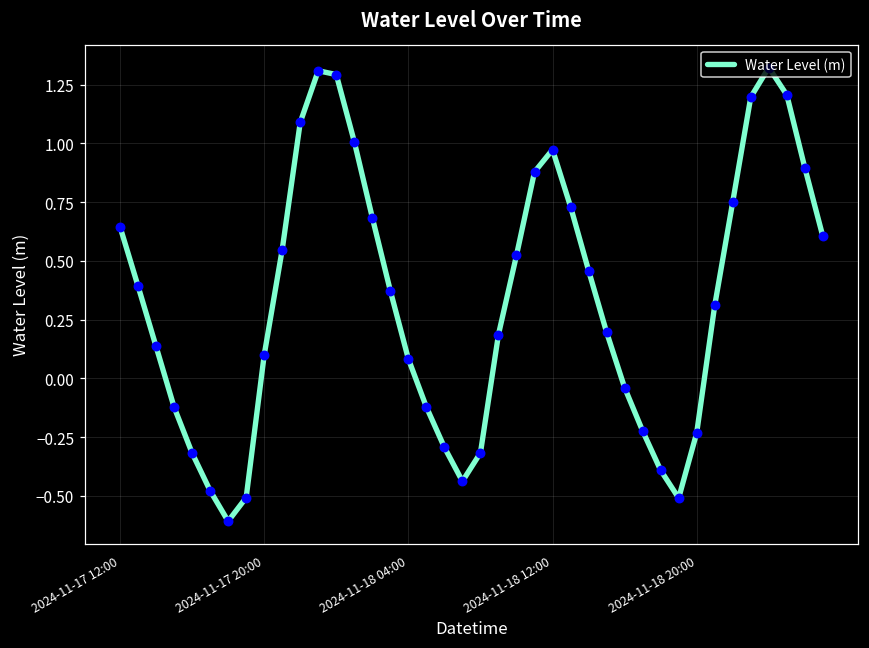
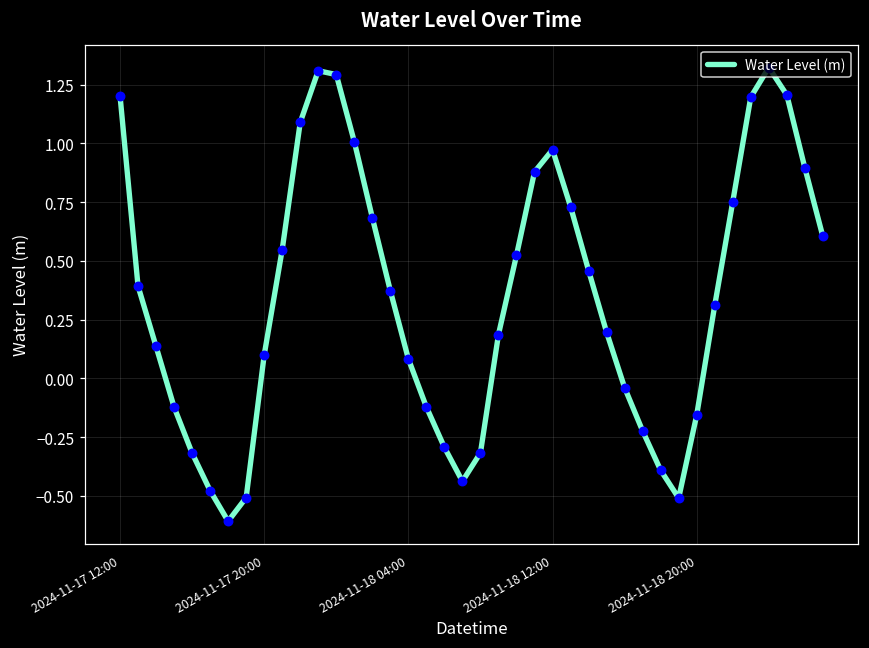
  {
-   "2024-11-17 12:00": 0.65,
+   "2024-11-17 12:00": 1.20,
    "2024-11-17 20:00": 0.10,
    "2024-11-18 04:00": 0.08,
    "2024-11-18 12:00": 0.97,
-   "2024-11-18 20:00": -0.23
+   "2024-11-18 20:00": -0.16
  }
